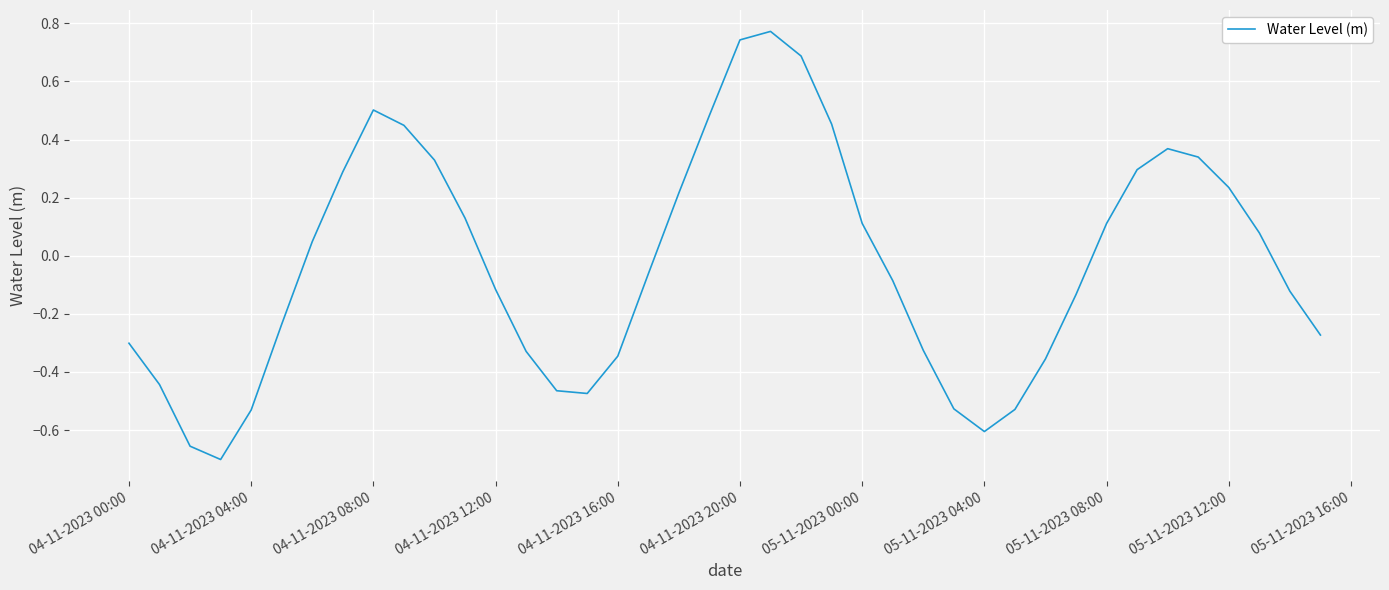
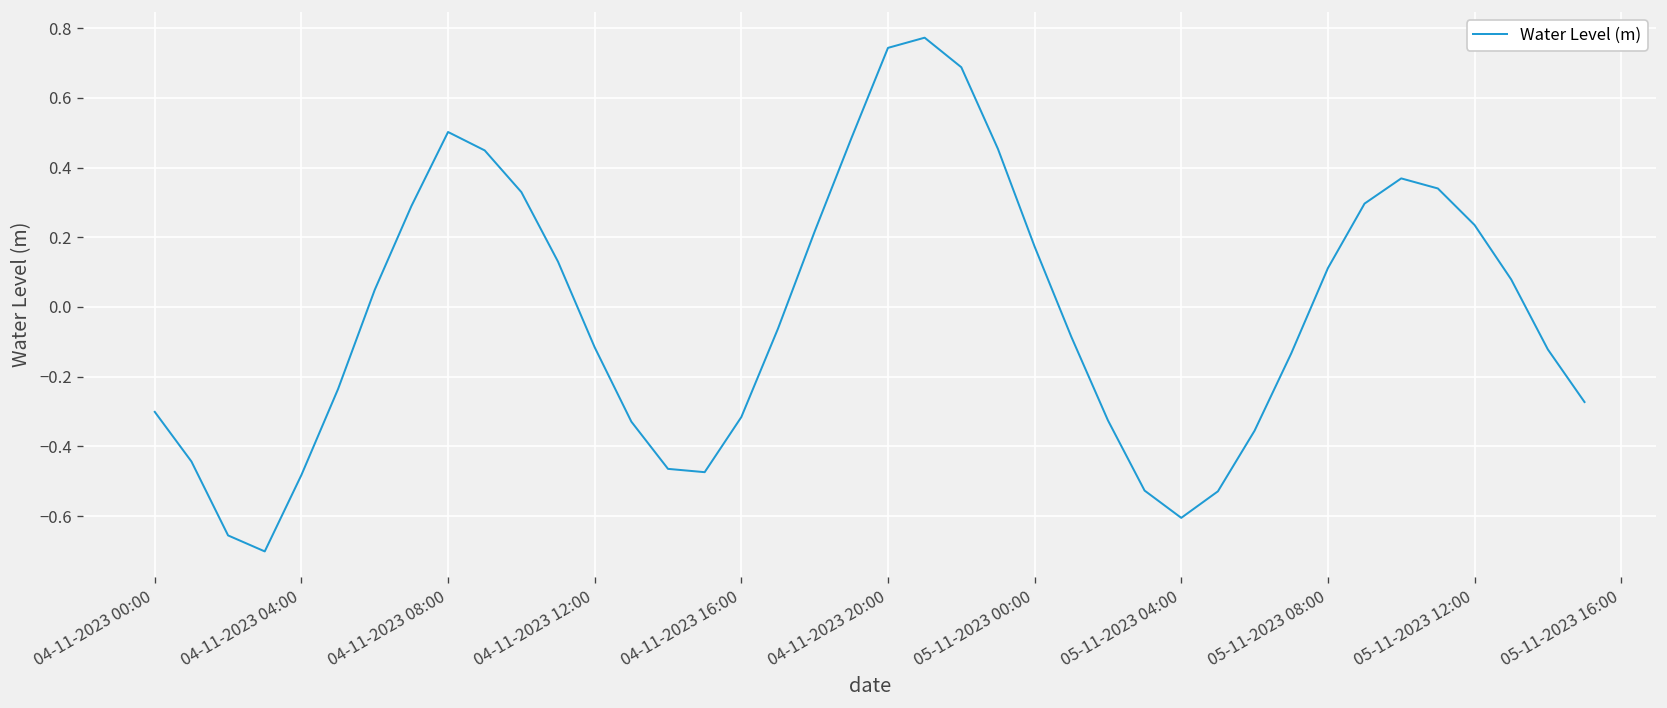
  {
    "04-11-2023 00:00": -0.30,
-   "04-11-2023 04:00": -0.53,
+   "04-11-2023 04:00": -0.48,
    "04-11-2023 08:00": 0.50,
    "04-11-2023 12:00": -0.12,
-   "04-11-2023 16:00": -0.35,
+   "04-11-2023 16:00": -0.32,
    "04-11-2023 20:00": 0.74,
-   "05-11-2023 00:00": 0.11,
+   "05-11-2023 00:00": 0.17,
    "05-11-2023 04:00": -0.61,
    "05-11-2023 08:00": 0.11,
    "05-11-2023 12:00": 0.24
  }
